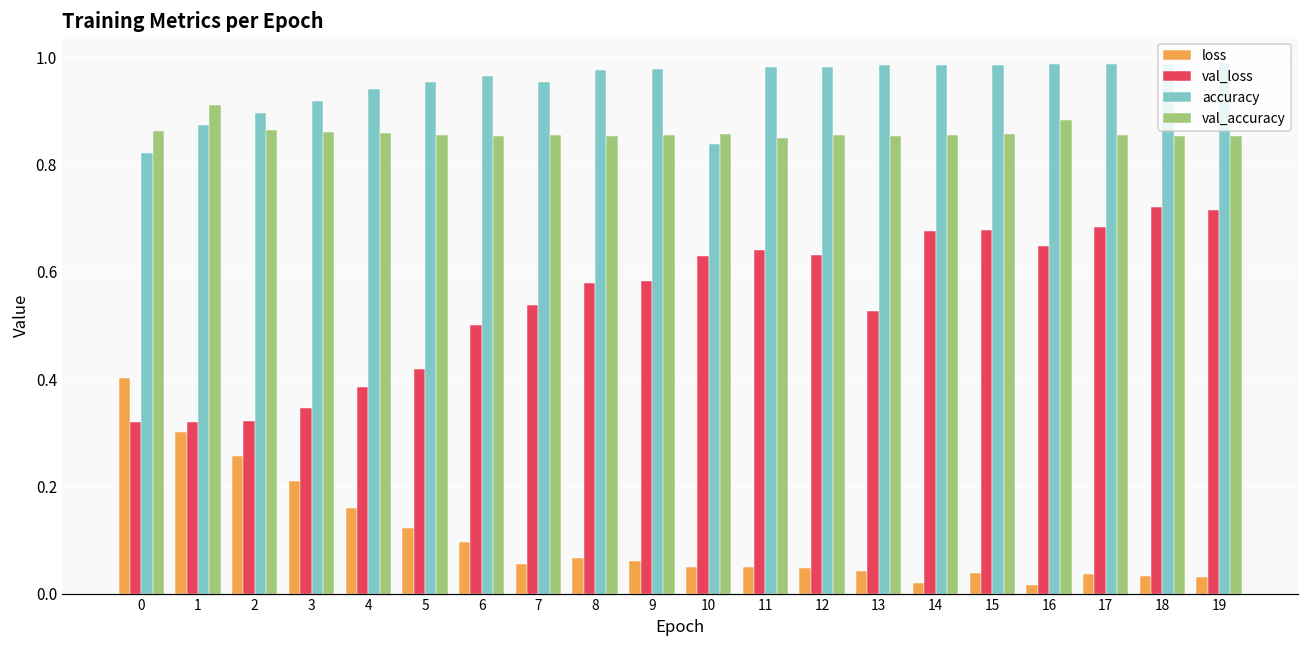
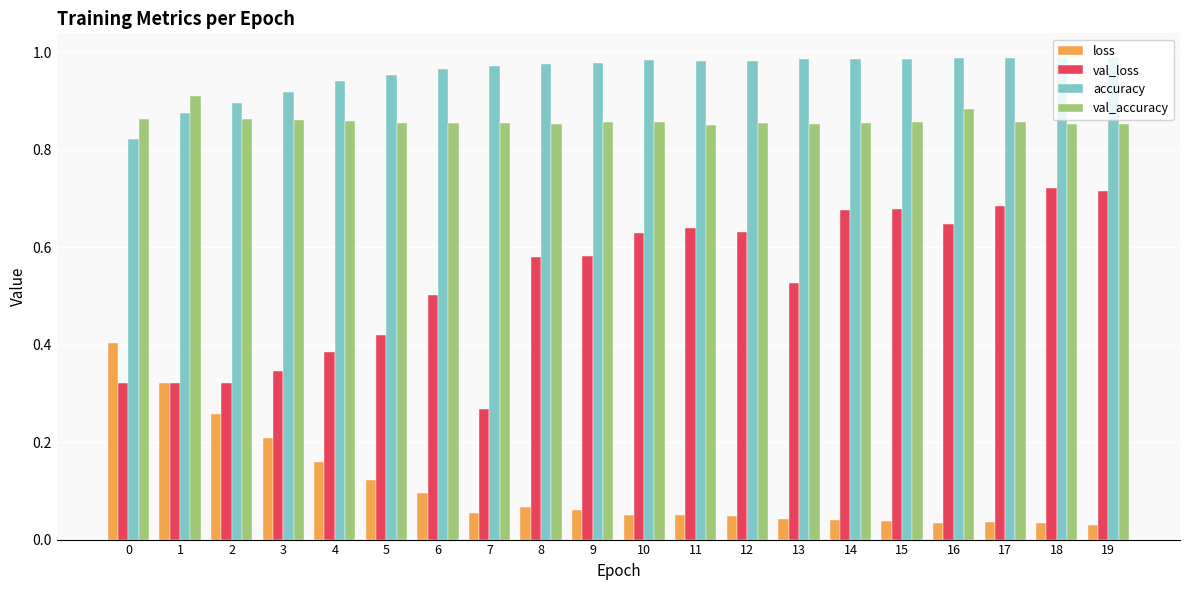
  {
    "loss": {
      "0": 0.40,
-     "1": 0.30,
+     "1": 0.32,
      "2": 0.26,
      "3": 0.21,
      "4": 0.16,
      "5": 0.12,
      "6": 0.10,
      "7": 0.05,
      "8": 0.07,
      "9": 0.06,
      "10": 0.05,
      "11": 0.05,
      "12": 0.05,
      "13": 0.04,
-     "14": 0.02,
+     "14": 0.04,
      "15": 0.04,
-     "16": 0.02,
+     "16": 0.03,
      "17": 0.04,
      "18": 0.03,
      "19": 0.03
    },
    "val_loss": {
      "0": 0.32,
      "1": 0.32,
      "2": 0.32,
      "3": 0.35,
      "4": 0.38,
      "5": 0.42,
      "6": 0.50,
-     "7": 0.54,
+     "7": 0.27,
      "8": 0.58,
      "9": 0.58,
      "10": 0.63,
      "11": 0.64,
      "12": 0.63,
      "13": 0.53,
      "14": 0.68,
      "15": 0.68,
      "16": 0.65,
      "17": 0.68,
      "18": 0.72,
      "19": 0.71
    },
    "accuracy": {
      "0": 0.82,
      "1": 0.87,
      "2": 0.90,
      "3": 0.92,
      "4": 0.94,
      "5": 0.95,
      "6": 0.97,
-     "7": 0.95,
+     "7": 0.97,
      "8": 0.98,
      "9": 0.98,
-     "10": 0.84,
+     "10": 0.98,
      "11": 0.98,
      "12": 0.98,
      "13": 0.99,
      "14": 0.99,
      "15": 0.99,
      "16": 0.99,
      "17": 0.99
    },
    "val_accuracy": {
      "0": 0.86,
      "1": 0.91,
      "2": 0.86,
      "3": 0.86,
      "4": 0.86,
      "5": 0.86,
      "6": 0.85,
      "7": 0.86,
      "8": 0.85,
      "9": 0.86,
      "10": 0.86,
      "11": 0.85,
      "12": 0.86,
      "13": 0.85,
      "14": 0.86,
      "15": 0.86,
      "16": 0.88,
      "17": 0.86,
      "18": 0.85,
      "19": 0.85
    }
  }
